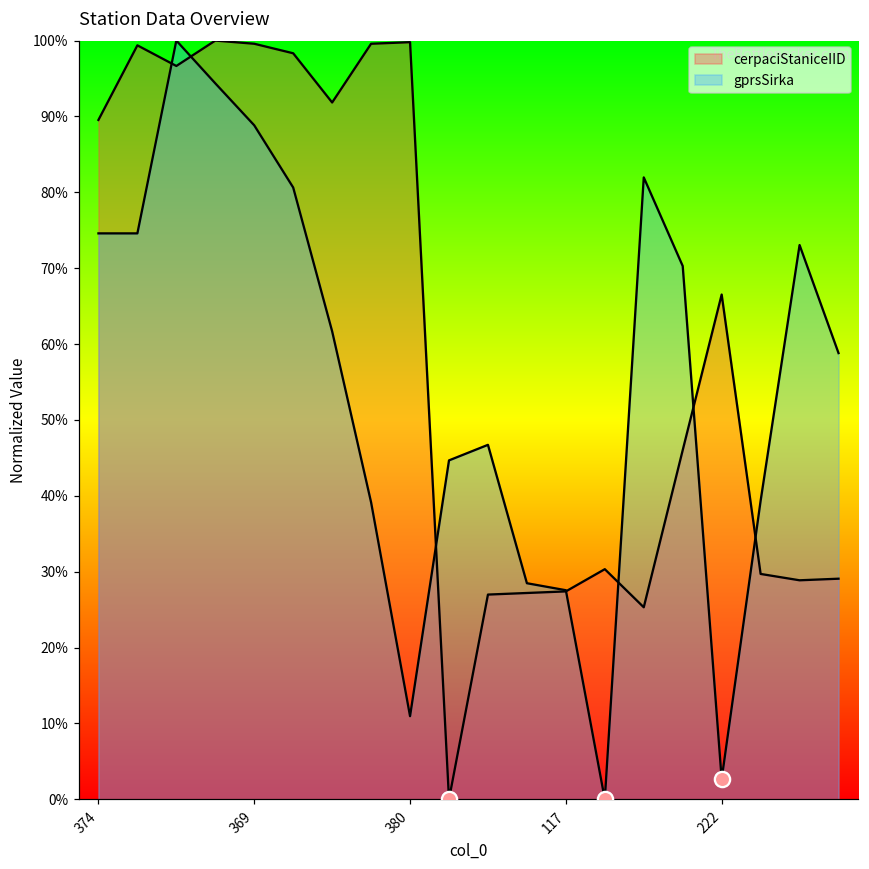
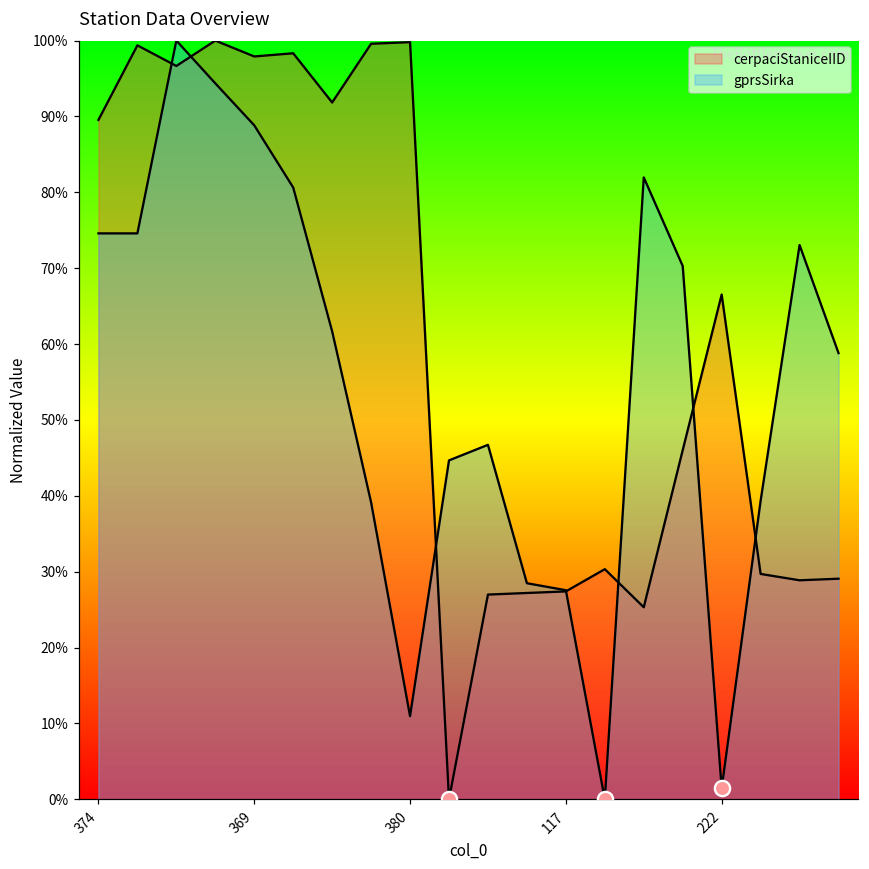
  {
    "cerpaciStaniceIID": {
      "374": "90%",
-     "369": "100%",
+     "369": "98%",
      "380": "100%",
      "222": "67%"
    },
    "gprsSirka": {
      "374": "75%",
      "369": "89%",
      "380": "11%",
-     "222": "3%"
+     "222": "1%"
    }
  }
